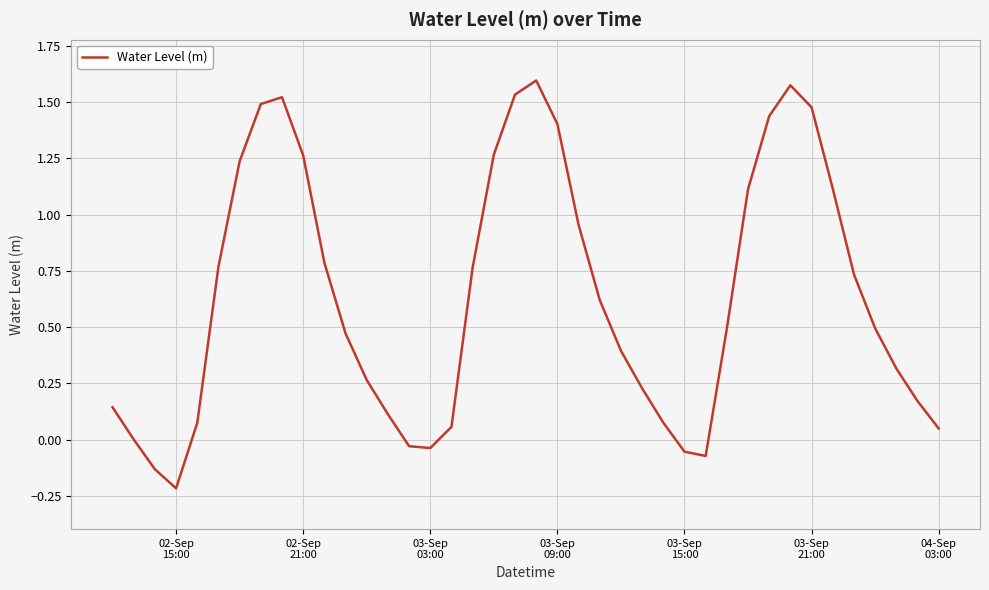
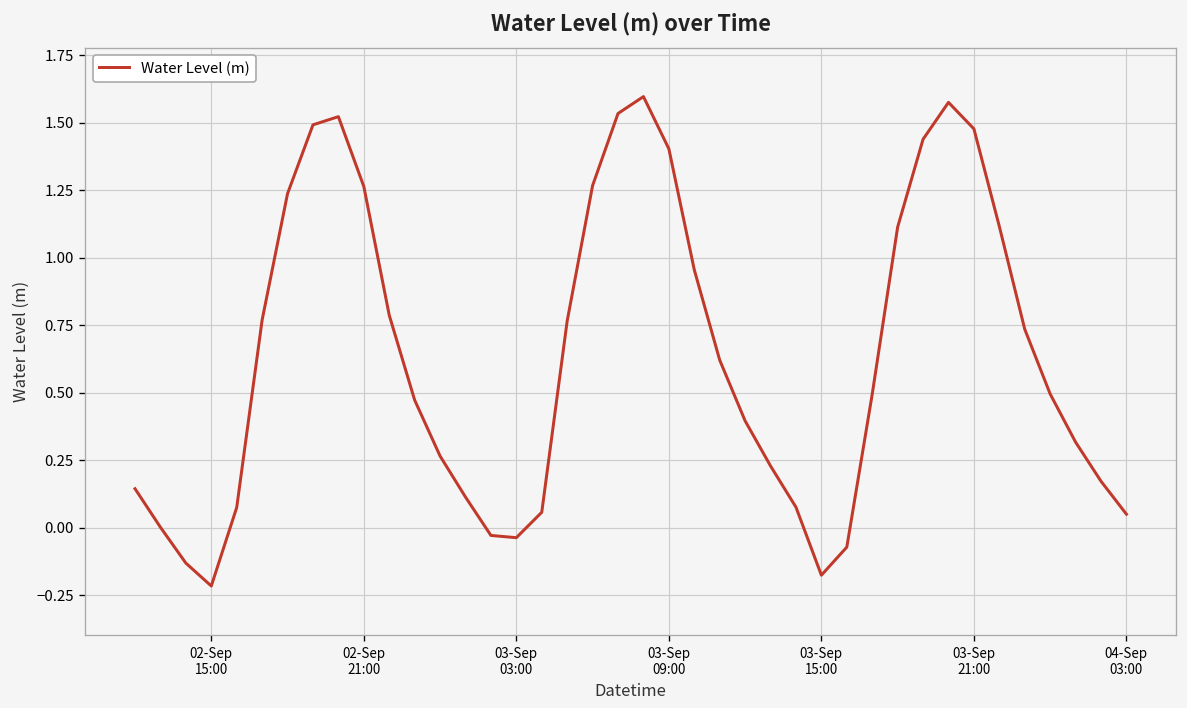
  {
    "02-Sep 15:00": -0.22,
    "02-Sep 21:00": 1.26,
    "03-Sep 03:00": -0.04,
    "03-Sep 09:00": 1.40,
-   "03-Sep 15:00": -0.05,
+   "03-Sep 15:00": -0.18,
    "03-Sep 21:00": 1.48,
    "04-Sep 03:00": 0.05
  }
